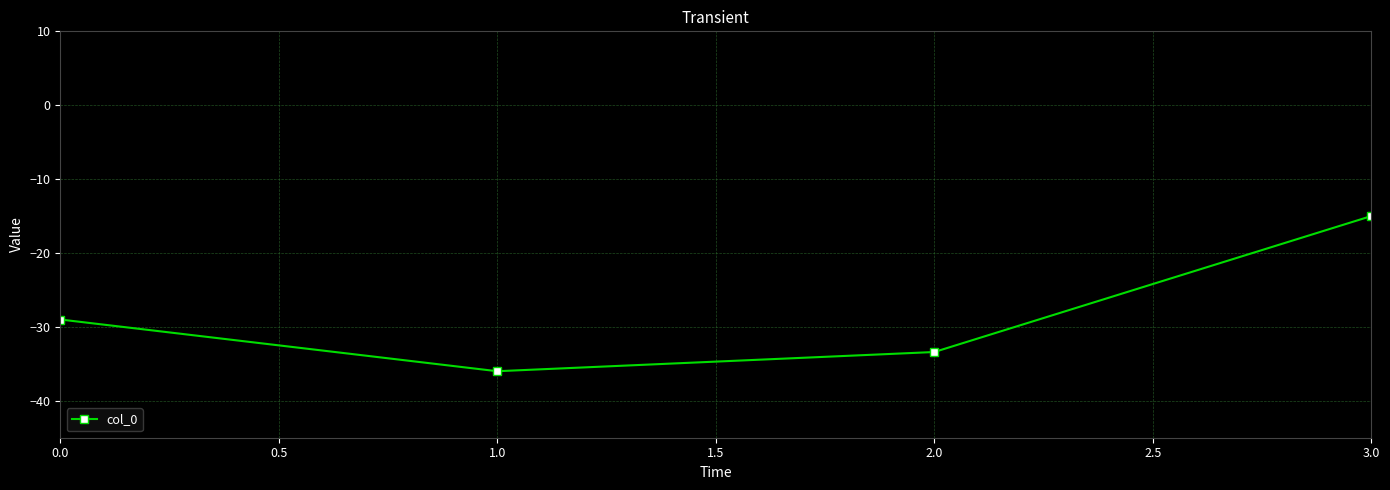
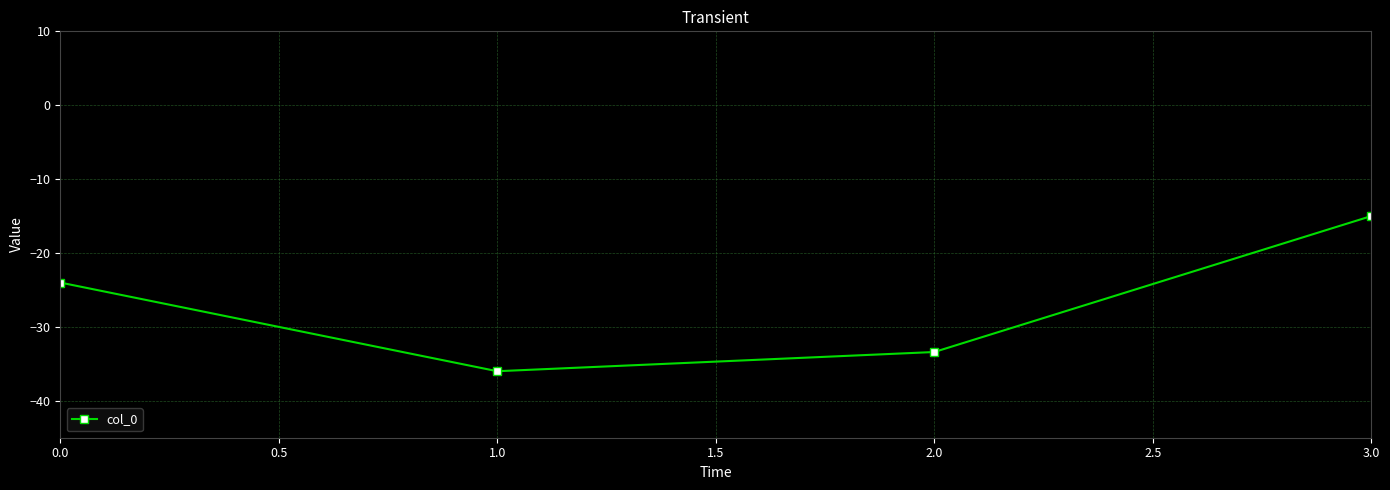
  {
-   "0.0": -29,
+   "0.0": -24,
    "1.0": -36,
    "2.0": -33,
    "3.0": -15
  }
